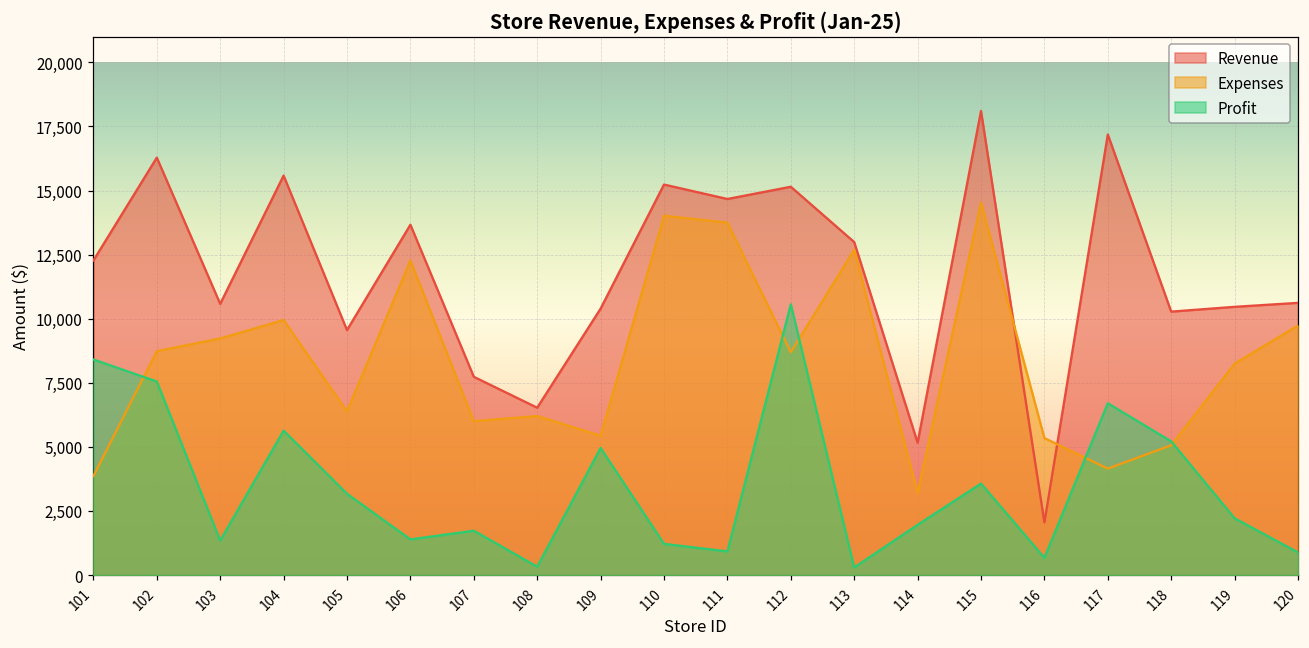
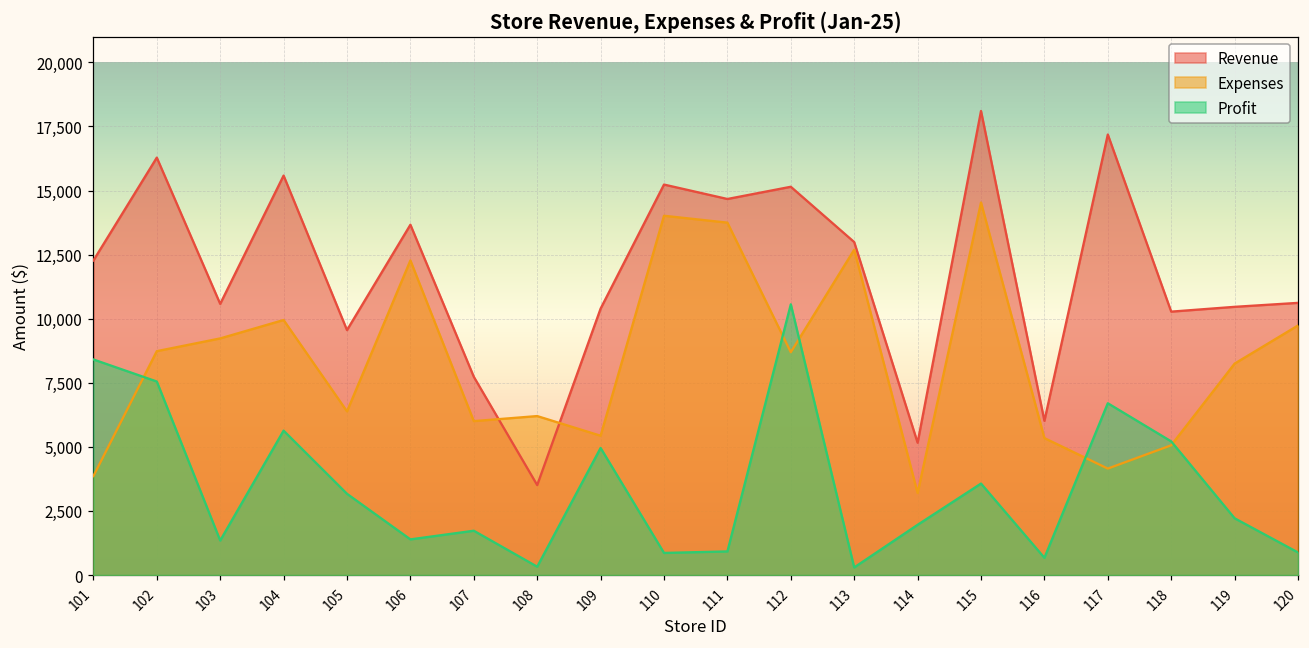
  {
    "Revenue": {
      "101": "12,300",
      "102": "16,300",
      "103": "10,600",
      "104": "15,600",
      "105": "9,600",
      "106": "13,700",
      "107": "7,700",
-     "108": "6,500",
+     "108": "3,500",
      "109": "10,400",
      "110": "15,200",
      "111": "14,700",
      "112": "15,100",
      "113": "13,000",
      "114": "5,200",
      "115": "18,100",
-     "116": "2,100",
+     "116": "6,000",
      "117": "17,200",
      "118": "10,300",
      "119": "10,500",
      "120": "10,600"
    },
    "Expenses": {
      "101": "3,900",
      "102": "8,700",
      "103": "9,200",
      "104": "9,900",
      "105": "6,400",
      "106": "12,300",
      "107": "6,000",
      "108": "6,200",
      "109": "5,400",
      "110": "14,000",
      "111": "13,700",
      "112": "8,700",
      "113": "12,700",
      "114": "3,200",
      "115": "14,500",
      "116": "5,300",
      "117": "4,200",
      "118": "5,100",
      "119": "8,200",
      "120": "9,700"
    },
    "Profit": {
      "101": "8,400",
      "102": "7,600",
      "103": "1,300",
      "104": "5,600",
      "105": "3,200",
      "106": "1,400",
      "107": "1,700",
      "108": "300",
      "109": "5,000",
-     "110": "1,200",
+     "110": "900",
      "111": "900",
      "112": "10,600",
      "113": "300",
      "114": "2,000",
      "115": "3,600",
      "116": "700",
      "117": "6,700",
      "118": "5,200",
      "119": "2,200",
      "120": "900"
    }
  }
